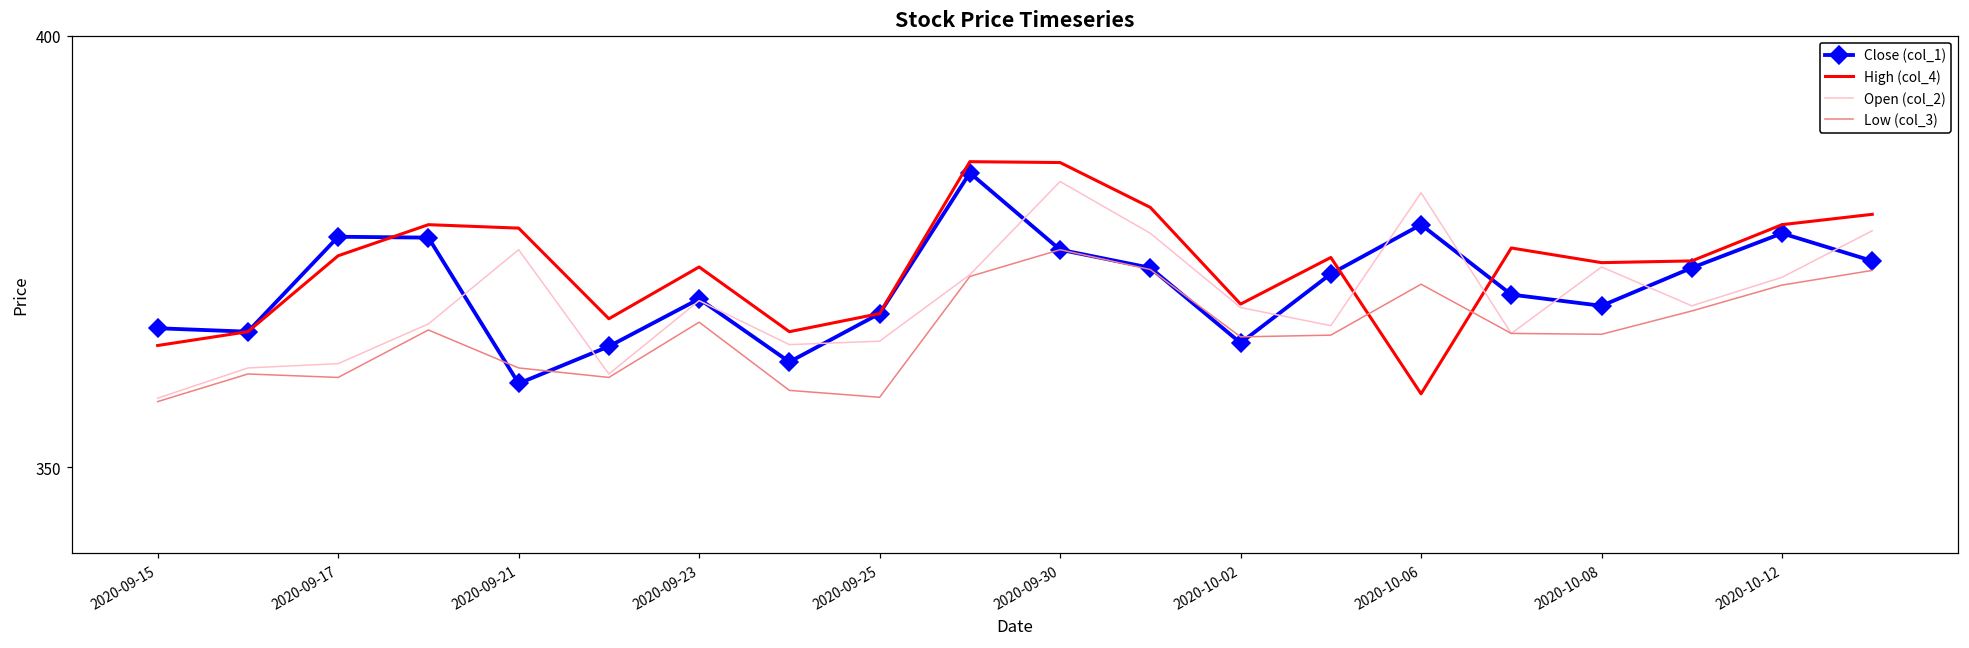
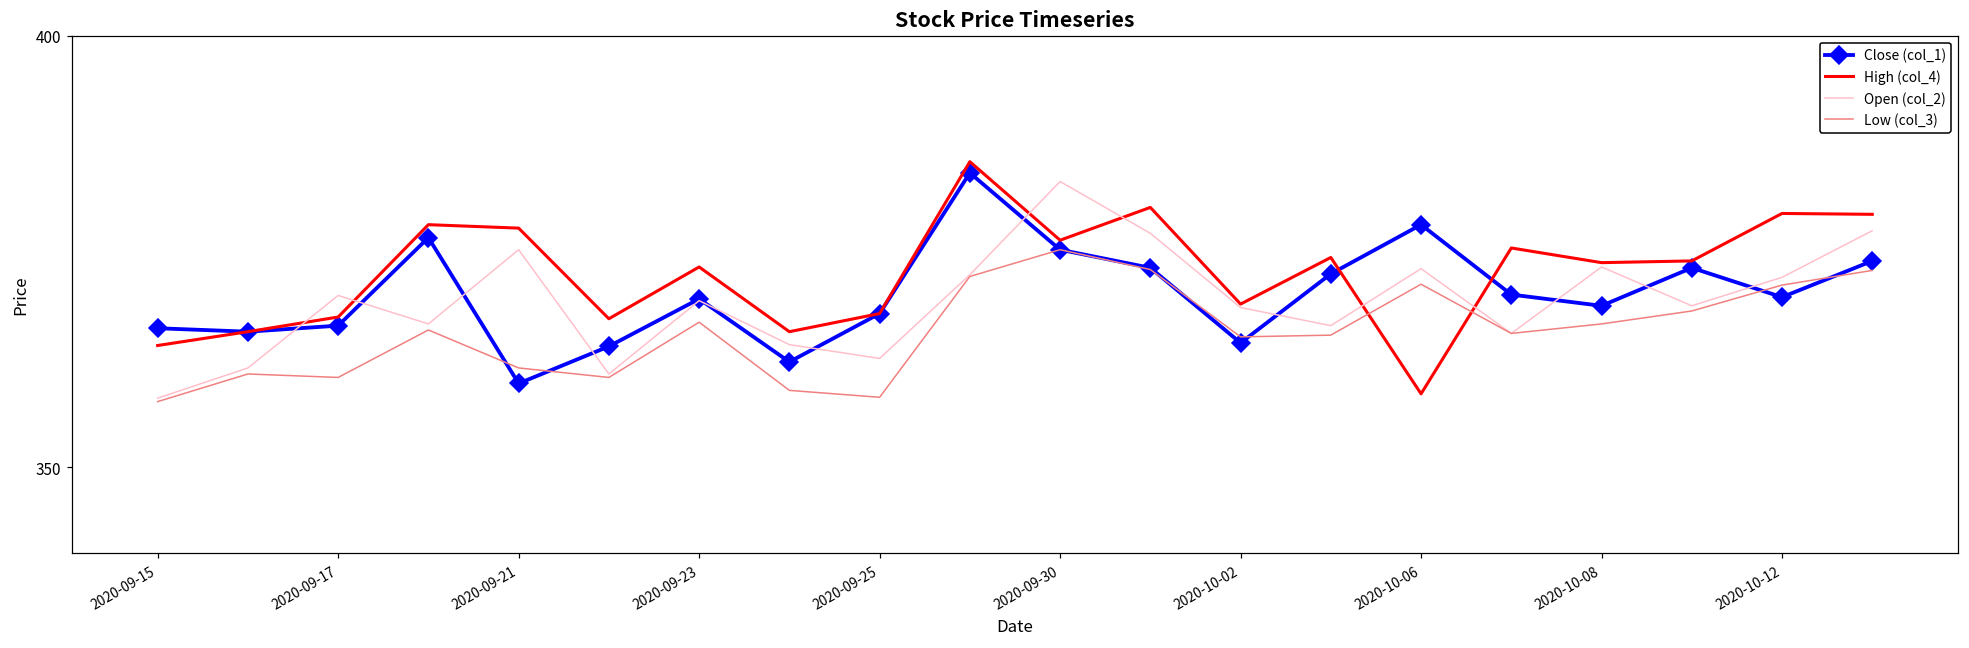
  {
    "Close (col_1)": {
      "2020-09-15": 366,
-     "2020-09-17": 377,
+     "2020-09-17": 366,
      "2020-09-21": 360,
      "2020-10-02": 364,
      "2020-10-06": 378,
      "2020-10-08": 369,
-     "2020-10-12": 377
+     "2020-10-12": 370
    },
    "High (col_4)": {
      "2020-09-15": 364,
-     "2020-09-17": 375,
+     "2020-09-17": 367,
      "2020-09-21": 378,
      "2020-09-23": 373,
-     "2020-09-30": 385,
+     "2020-09-30": 376,
      "2020-10-02": 369,
      "2020-10-06": 359,
      "2020-10-08": 374,
-     "2020-10-12": 378
+     "2020-10-12": 379
    },
    "Open (col_2)": {
      "2020-09-15": 358,
-     "2020-09-17": 362,
+     "2020-09-17": 370,
      "2020-09-21": 375,
-     "2020-09-25": 365,
+     "2020-09-25": 363,
      "2020-09-30": 383,
      "2020-10-02": 369,
-     "2020-10-06": 382,
+     "2020-10-06": 373,
      "2020-10-08": 373,
      "2020-10-12": 372
    },
    "Low (col_3)": {
      "2020-09-15": 358,
      "2020-09-17": 360,
      "2020-09-21": 362,
      "2020-09-23": 367,
      "2020-09-25": 358,
      "2020-10-02": 365,
      "2020-10-06": 371,
-     "2020-10-08": 365,
+     "2020-10-08": 367,
      "2020-10-12": 371
    }
  }
